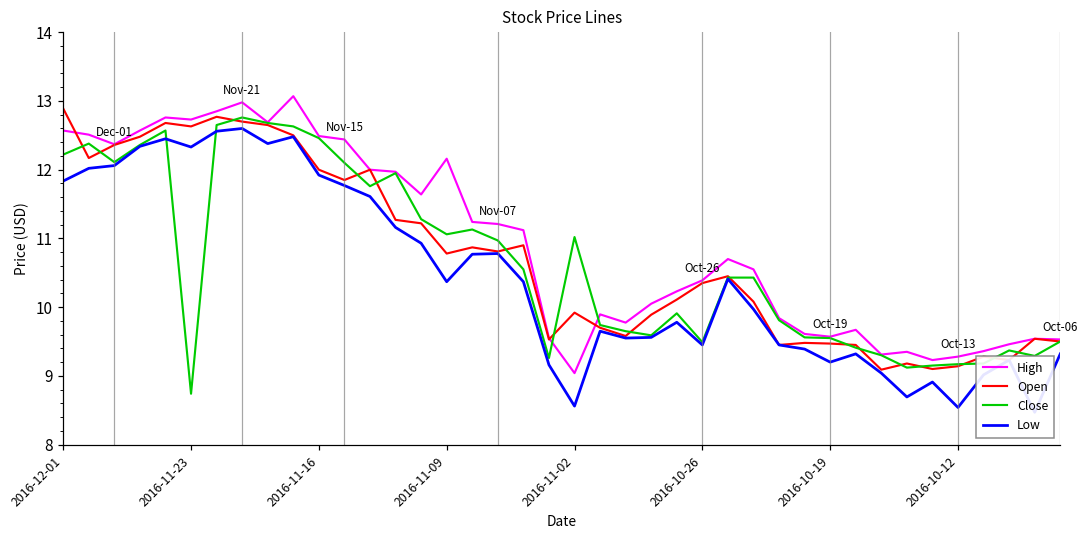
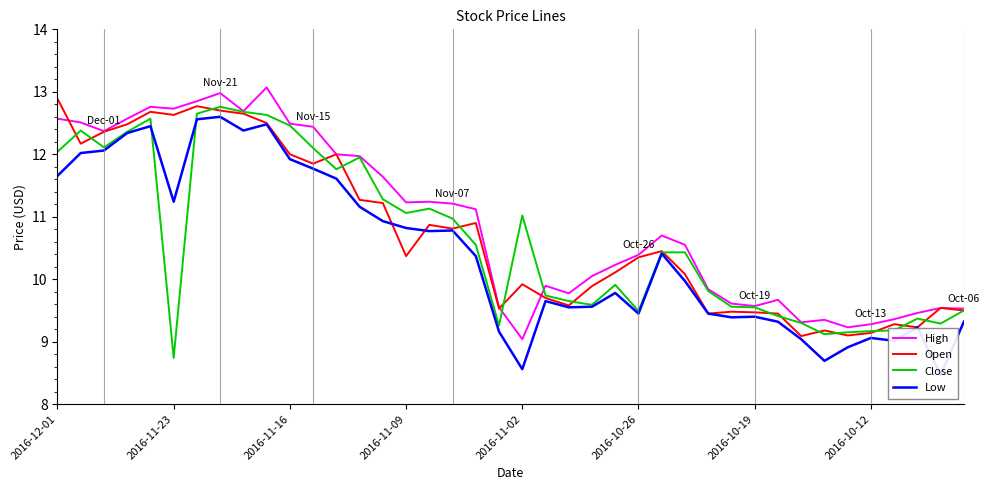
  {
    "High": {
      "2016-12-01": 12.6,
      "2016-11-23": 12.7,
-     "2016-11-09": 12.2,
+     "2016-11-09": 11.2,
      "2016-11-02": 9.0,
      "2016-10-12": 9.3
    },
    "Open": {
      "2016-12-01": 12.9,
      "2016-11-23": 12.6,
      "2016-11-16": 12.0,
-     "2016-11-09": 10.8,
+     "2016-11-09": 10.4,
      "2016-11-02": 9.9,
      "2016-10-19": 9.5
    },
    "Close": {
-     "2016-12-01": 12.2,
+     "2016-12-01": 12.0,
      "2016-11-23": 8.7,
      "2016-11-09": 11.1,
      "2016-11-02": 11.0
    },
    "Low": {
-     "2016-12-01": 11.8,
-     "2016-11-23": 12.3,
+     "2016-12-01": 11.7,
+     "2016-11-23": 11.2,
      "2016-11-16": 11.9,
-     "2016-11-09": 10.4,
+     "2016-11-09": 10.8,
      "2016-11-02": 8.6,
-     "2016-10-19": 9.2,
-     "2016-10-12": 8.5
+     "2016-10-19": 9.4,
+     "2016-10-12": 9.1
    }
  }
